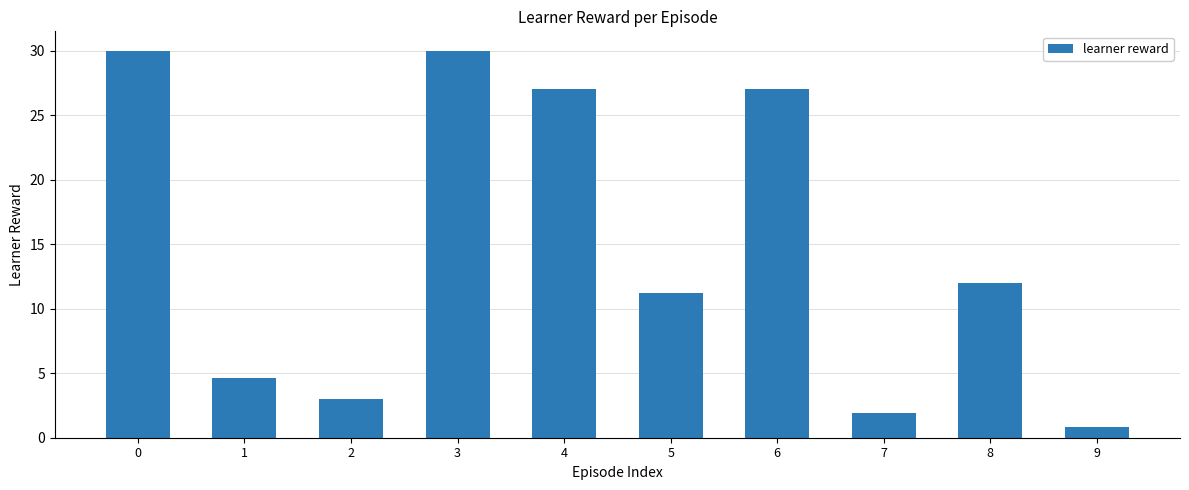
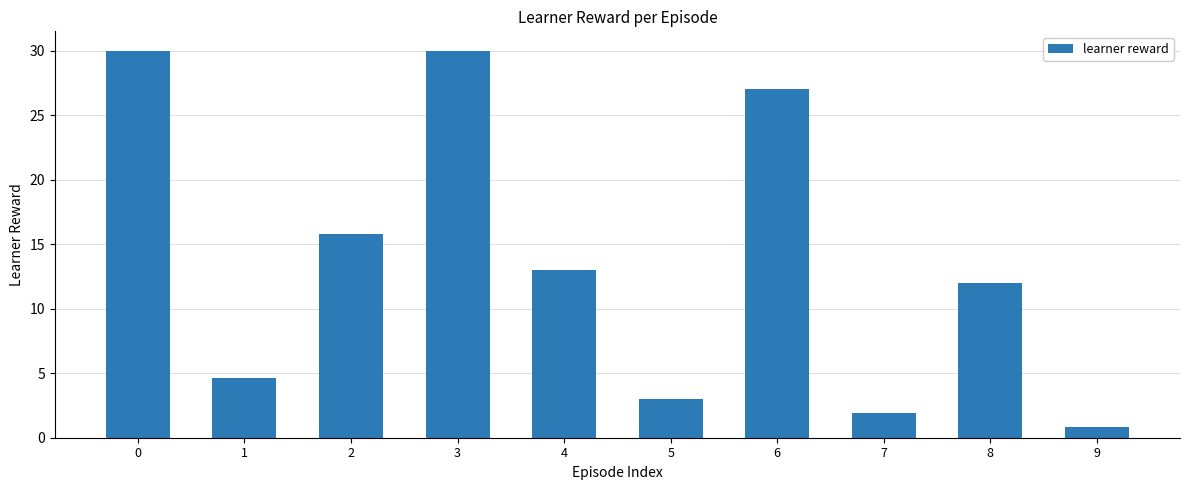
  {
    "0": 30.0,
    "1": 4.6,
-   "2": 3.0,
+   "2": 15.8,
    "3": 30.0,
-   "4": 27,
-   "5": 11.2,
+   "4": 13,
+   "5": 3.0,
    "6": 27.0,
    "7": 1.9,
    "8": 12.0,
    "9": 0.8
  }
